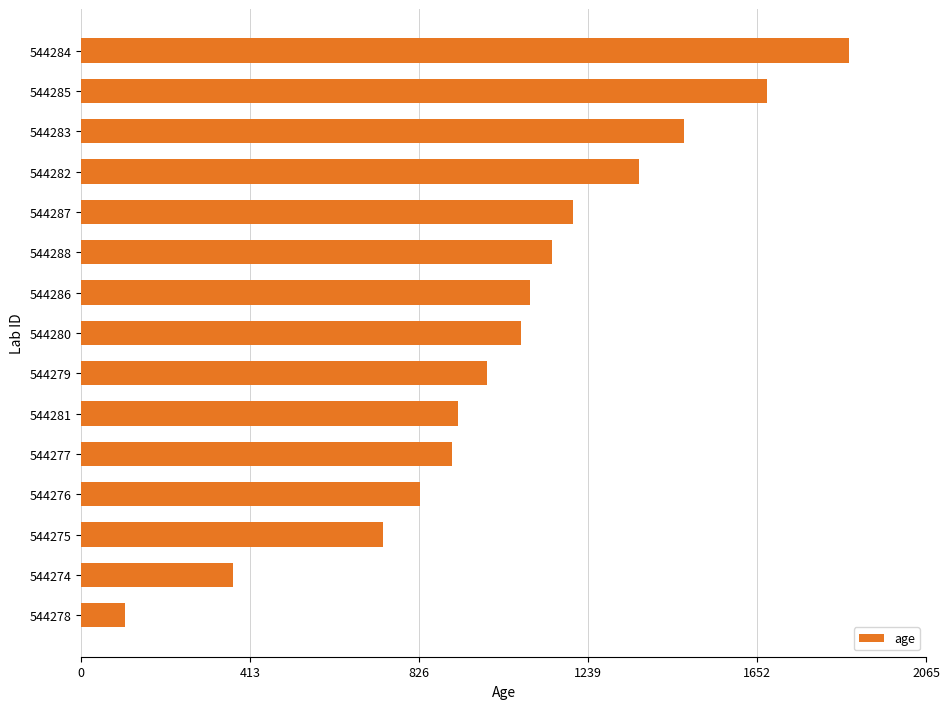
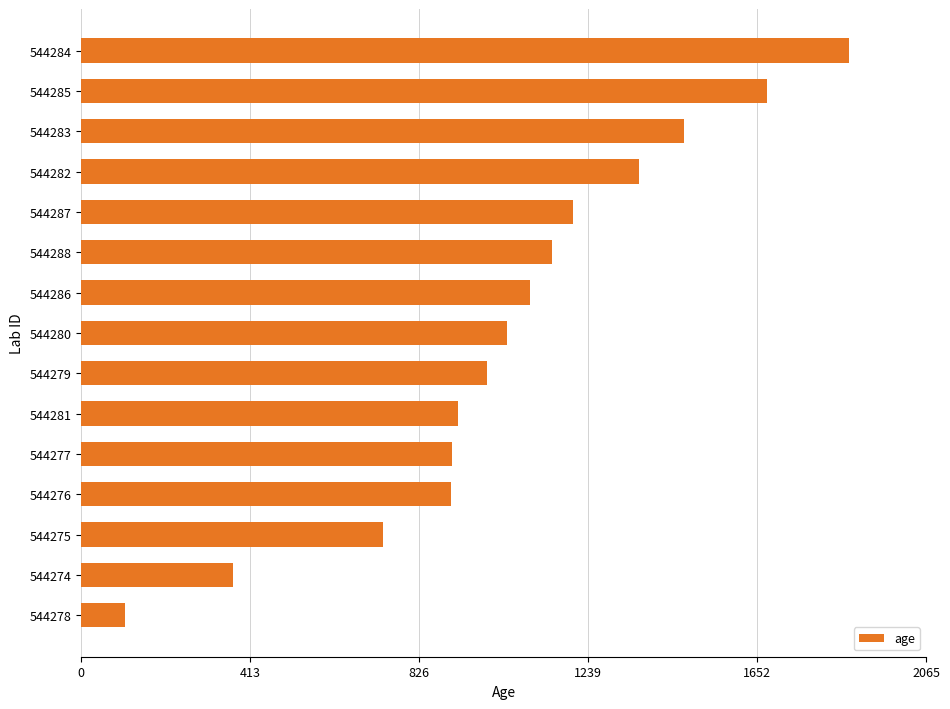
  {
    "544284": 1880,
    "544285": 1680,
    "544283": 1470,
    "544282": 1360,
    "544287": 1200,
    "544288": 1150,
    "544286": 1100,
-   "544280": 1080,
+   "544280": 1040,
    "544279": 990,
    "544281": 920,
    "544277": 910,
-   "544276": 830,
+   "544276": 900,
    "544275": 740,
    "544274": 370,
    "544278": 110
  }
